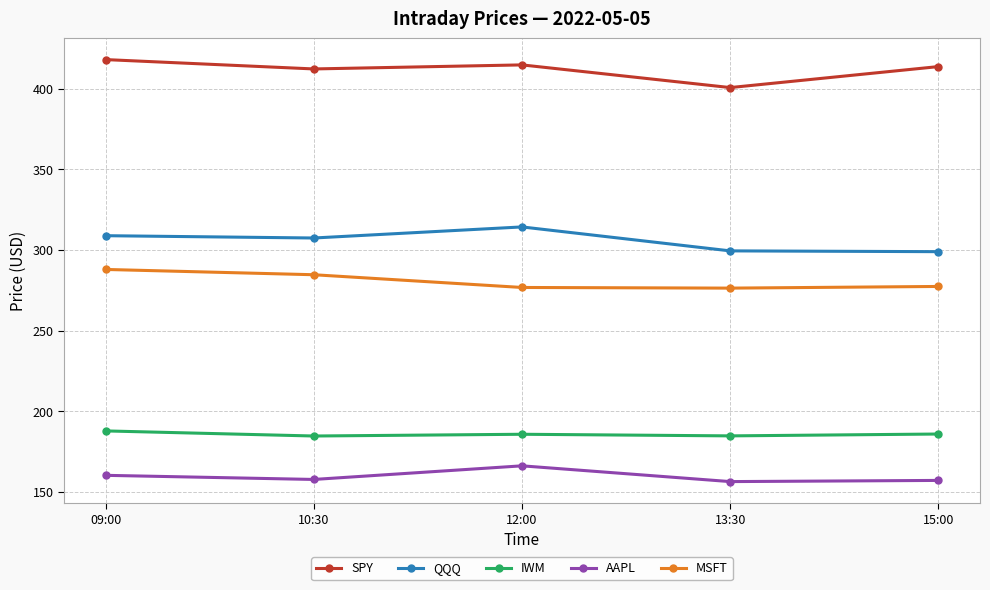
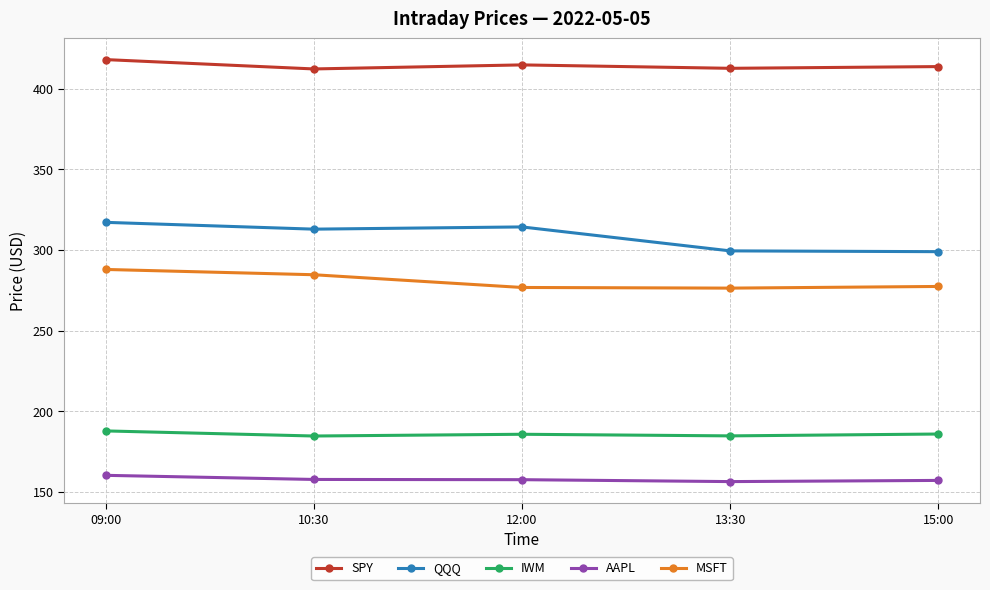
  {
    "SPY": {
      "09:00": 418,
      "10:30": 412,
      "12:00": 415,
-     "13:30": 401,
+     "13:30": 413,
      "15:00": 414
    },
    "QQQ": {
-     "09:00": 309,
-     "10:30": 308,
+     "09:00": 317,
+     "10:30": 313,
      "12:00": 314,
      "13:30": 300,
      "15:00": 299
    },
    "IWM": {
      "09:00": 188,
      "10:30": 185,
      "12:00": 186,
      "13:30": 185,
      "15:00": 186
    },
    "AAPL": {
      "09:00": 160,
      "10:30": 158,
-     "12:00": 166,
+     "12:00": 158,
      "13:30": 156,
      "15:00": 157
    },
    "MSFT": {
      "09:00": 288,
      "10:30": 285,
      "12:00": 277,
      "13:30": 276,
      "15:00": 277
    }
  }
